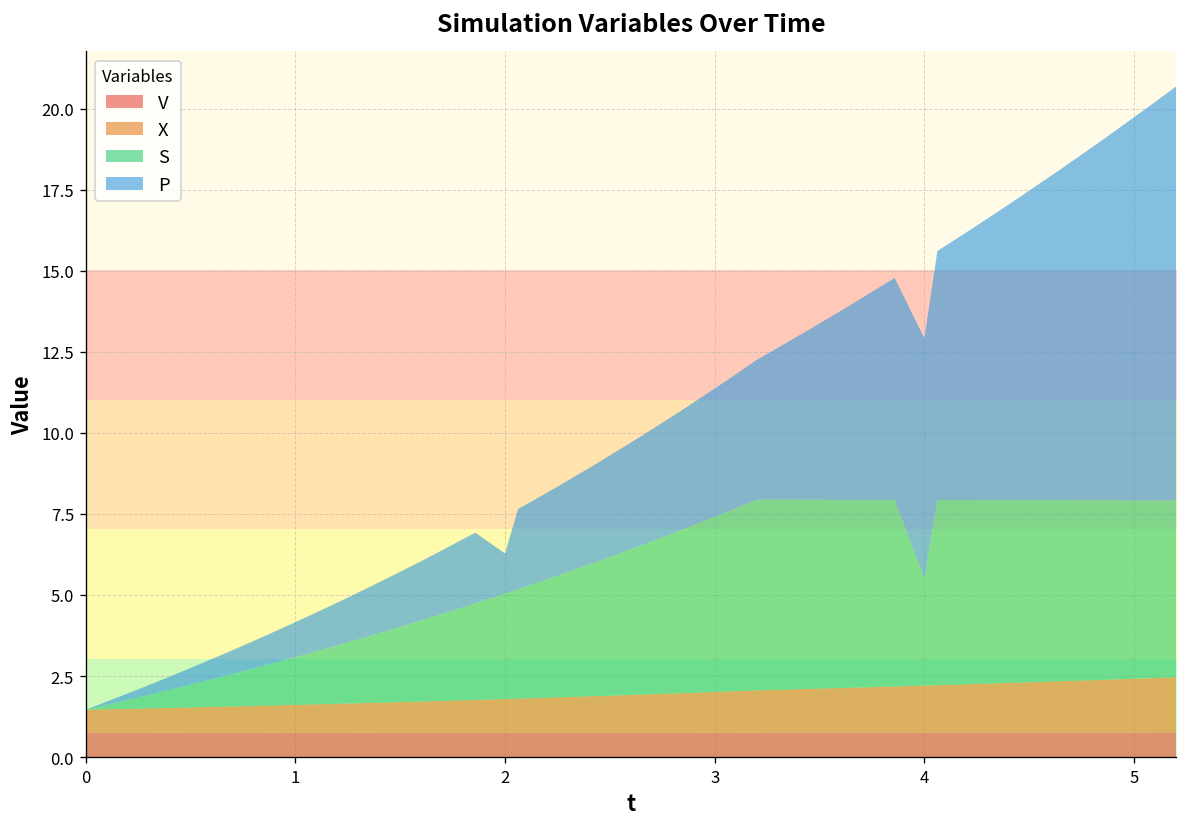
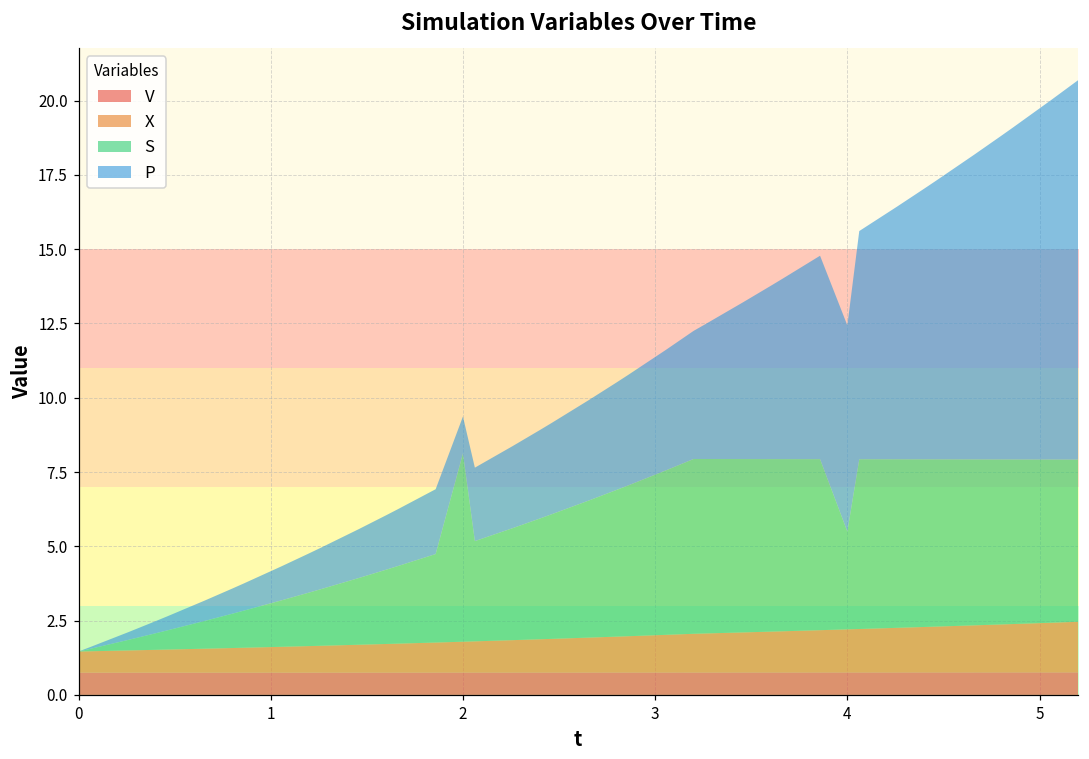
  {
    "S": {
-     "2": 3.3,
+     "2": 6.3,
      "4": 3.3
    },
    "P": {
      "2": 1.2,
-     "4": 7.4
+     "4": 6.9
    }
  }
